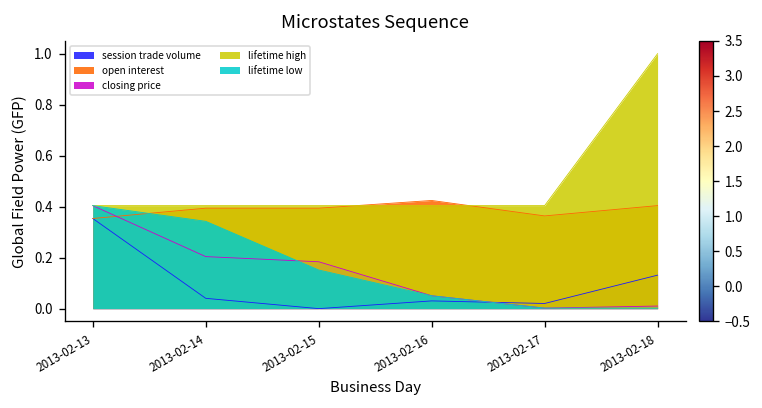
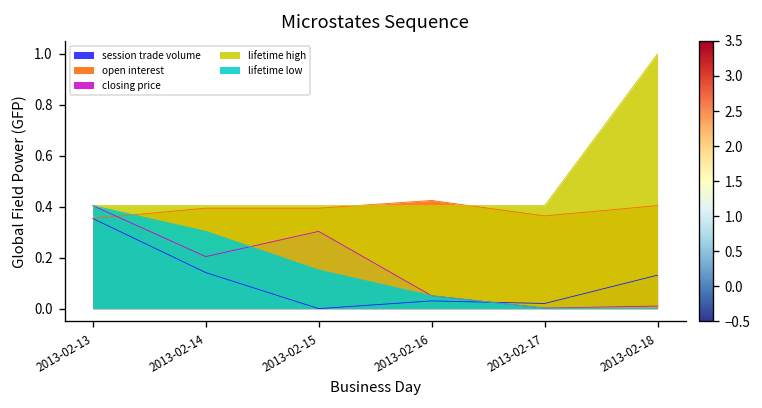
  {
    "session trade volume": {
-     "2013-02-14": 0.04,
+     "2013-02-14": 0.14,
      "2013-02-15": 0.00,
      "2013-02-16": 0.03,
      "2013-02-17": 0.02,
      "2013-02-18": 0.13
    },
    "open interest": {
      "2013-02-16": 0.42,
      "2013-02-17": 0.36,
      "2013-02-18": 0.40
    },
    "closing price": {
      "2013-02-14": 0.20,
-     "2013-02-15": 0.18
+     "2013-02-15": 0.30
    },
    "lifetime high": {
      "2013-02-16": 0.40,
      "2013-02-17": 0.40,
      "2013-02-18": 1.00
    },
    "lifetime low": {
-     "2013-02-14": 0.34,
+     "2013-02-14": 0.30,
      "2013-02-15": 0.15
    }
  }
